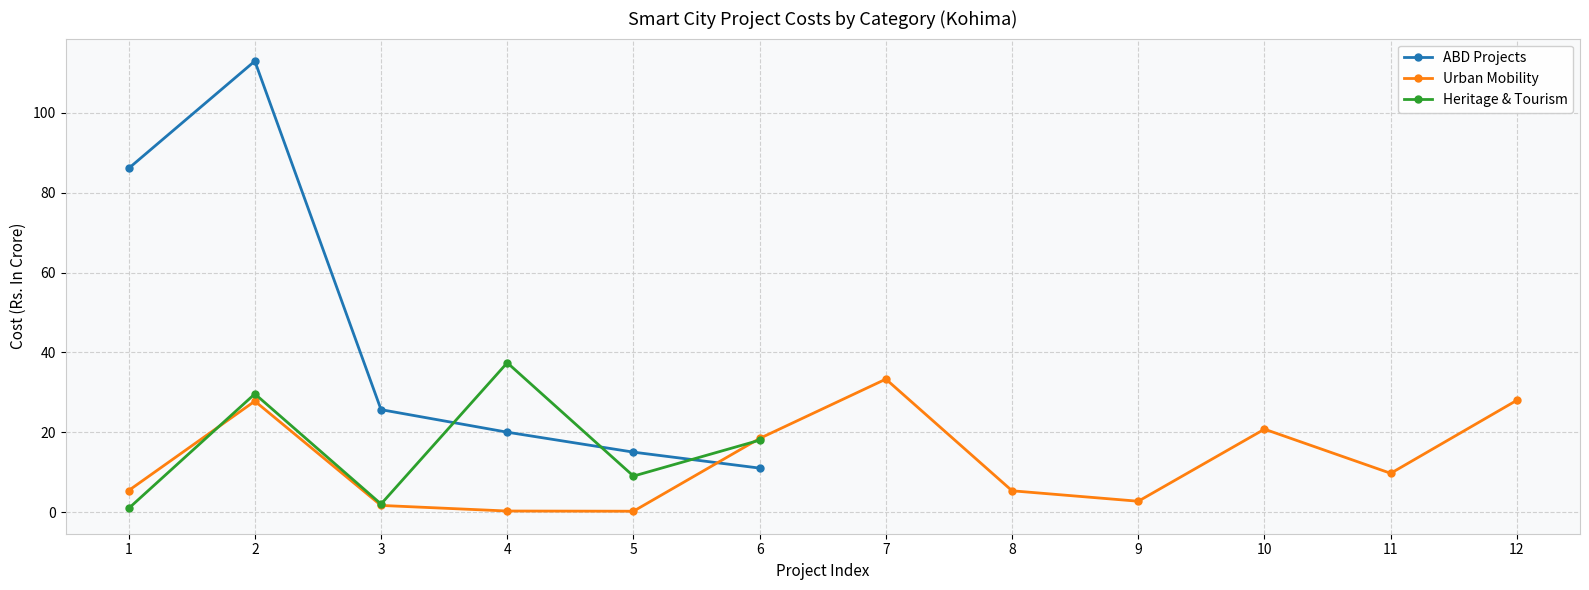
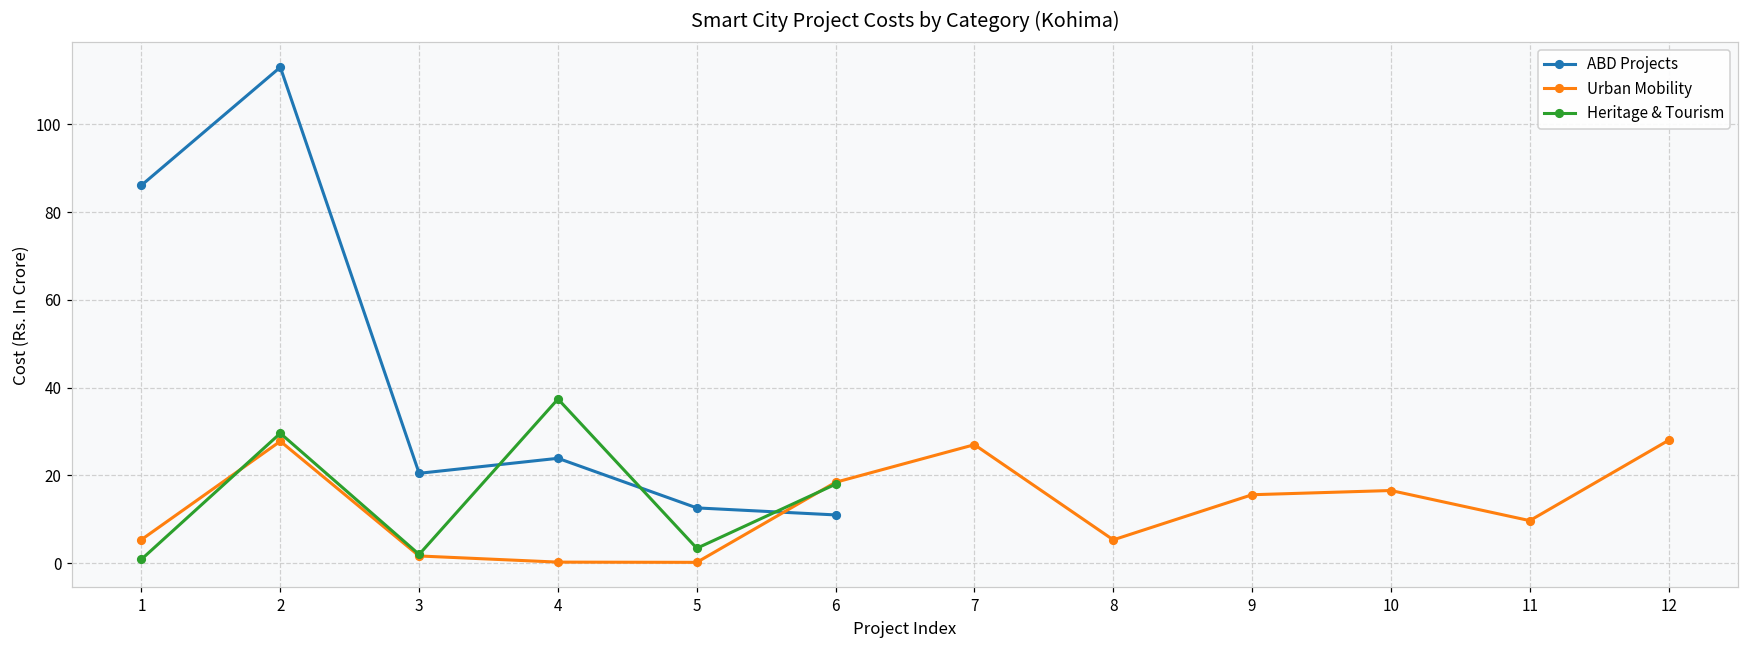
  {
    "ABD Projects": {
      "1": 86,
      "2": 113,
-     "3": 26,
-     "4": 20,
-     "5": 15,
+     "3": 20,
+     "4": 24,
+     "5": 13,
      "6": 11
    },
    "Urban Mobility": {
      "1": 5,
      "2": 28,
      "4": 0,
      "5": 0,
-     "7": 33,
+     "7": 27,
      "8": 5,
-     "9": 3,
-     "10": 21,
+     "9": 16,
+     "10": 17,
      "11": 10,
      "12": 28
    },
    "Heritage & Tourism": {
      "1": 1,
      "2": 30,
      "4": 37,
-     "5": 9
+     "5": 3
    }
  }
